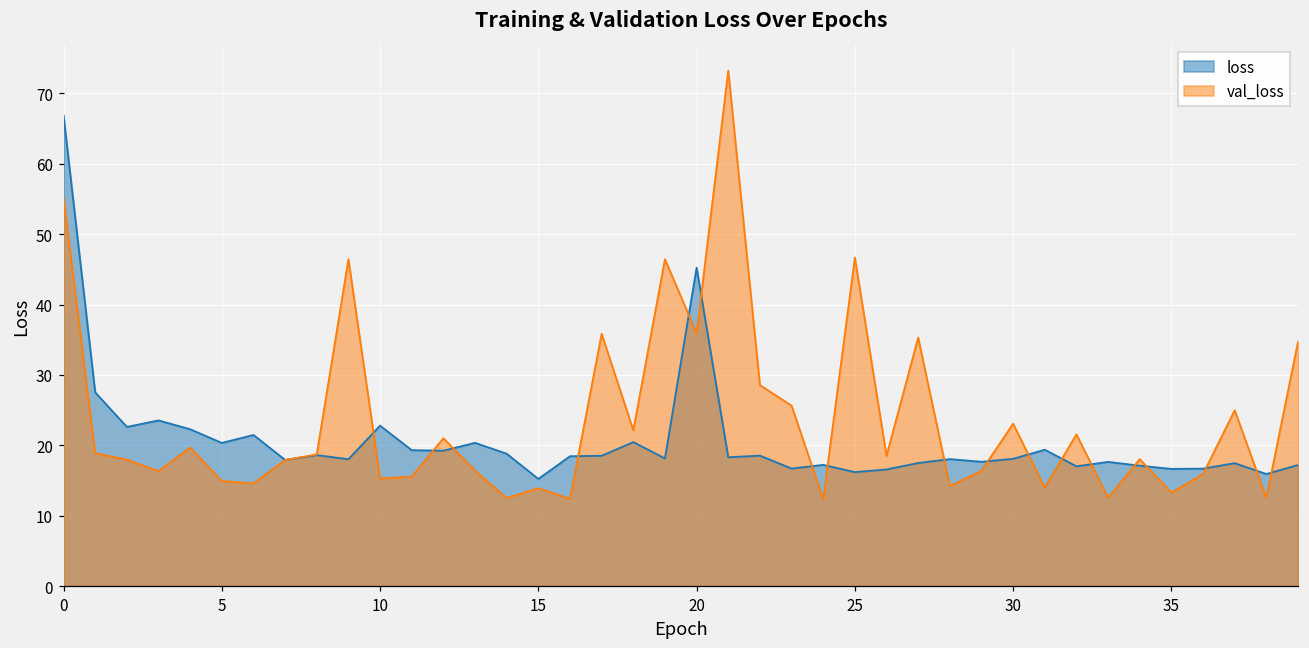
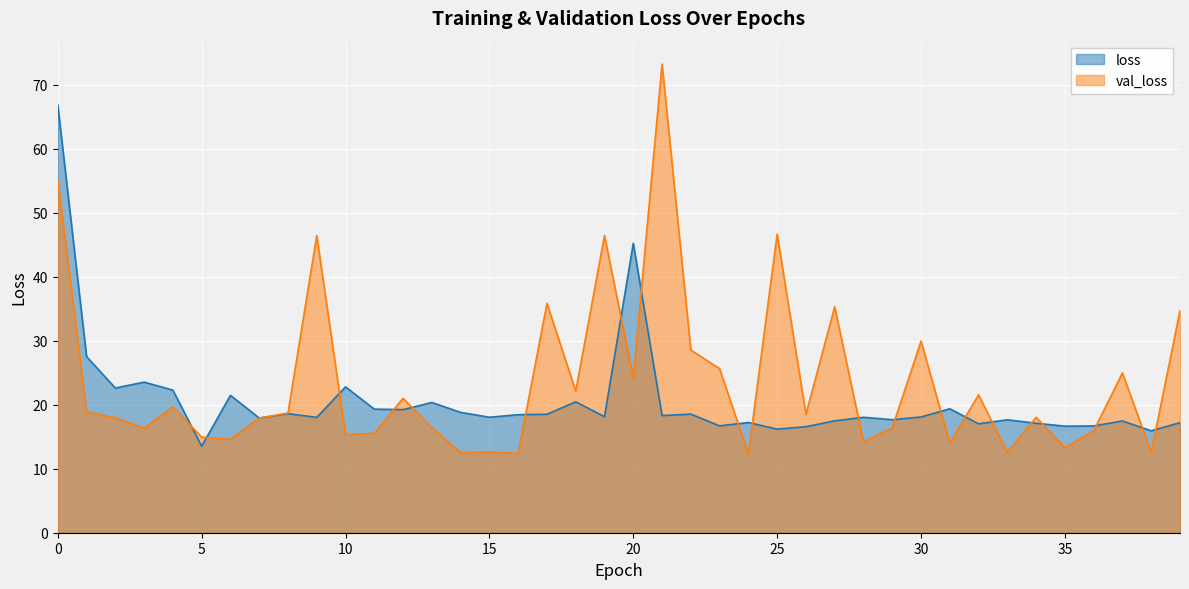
  {
    "loss": {
      "0": 67,
-     "5": 20,
+     "5": 14,
      "10": 23,
-     "15": 15,
+     "15": 18,
      "20": 45,
      "25": 16,
      "30": 18,
      "35": 17
    },
    "val_loss": {
      "0": 55,
      "5": 15,
      "10": 15,
-     "15": 14,
-     "20": 36,
+     "15": 13,
+     "20": 24,
      "25": 47,
-     "30": 23,
+     "30": 30,
      "35": 13
    }
  }
